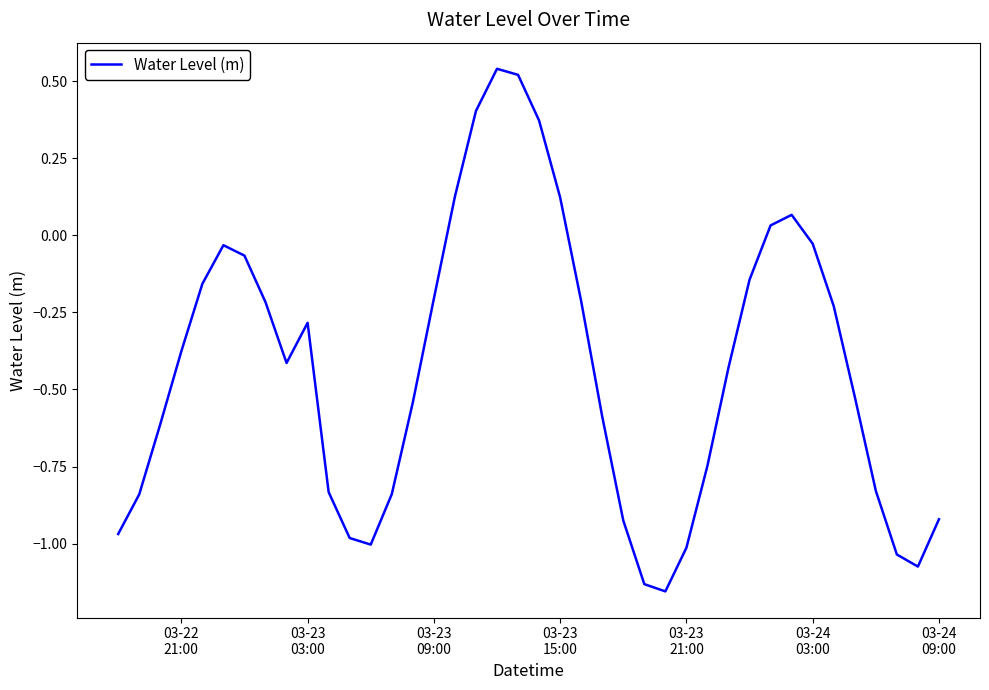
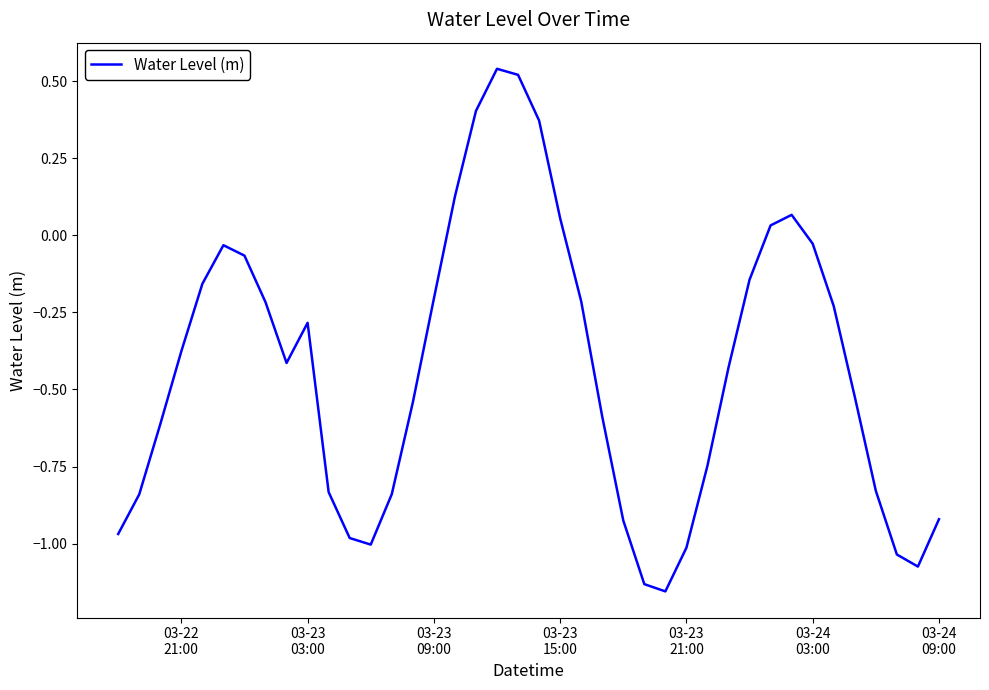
  {
    "03-22 21:00": -0.38,
    "03-23 03:00": -0.28,
    "03-23 09:00": -0.21,
-   "03-23 15:00": 0.12,
+   "03-23 15:00": 0.06,
    "03-23 21:00": -1.01,
    "03-24 03:00": -0.03,
    "03-24 09:00": -0.92
  }
